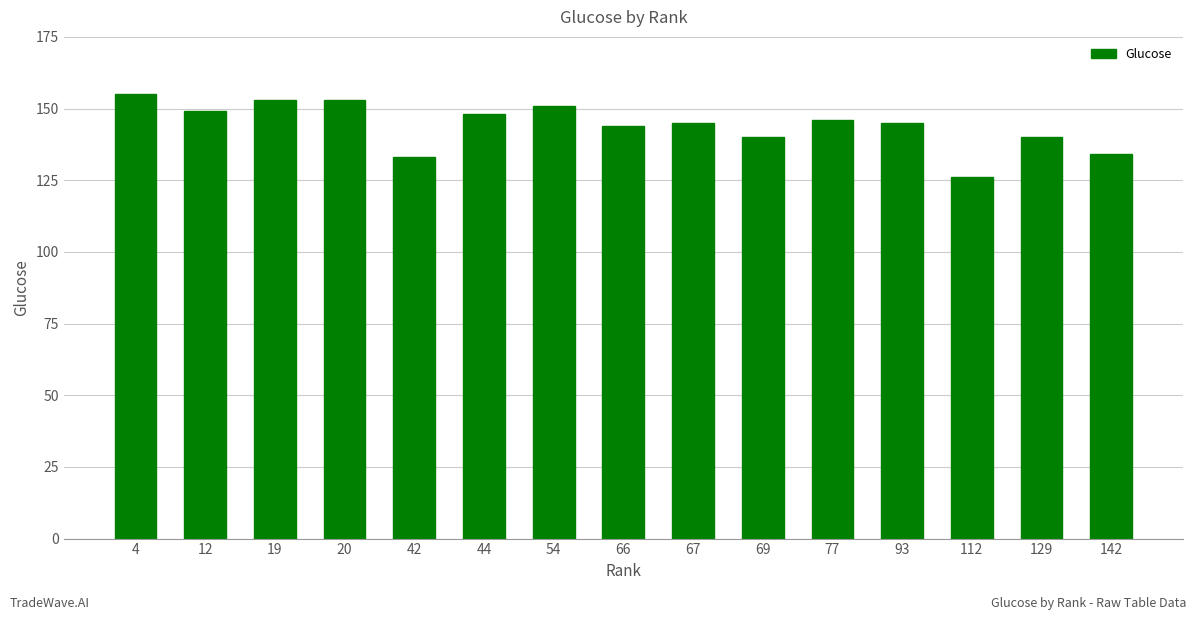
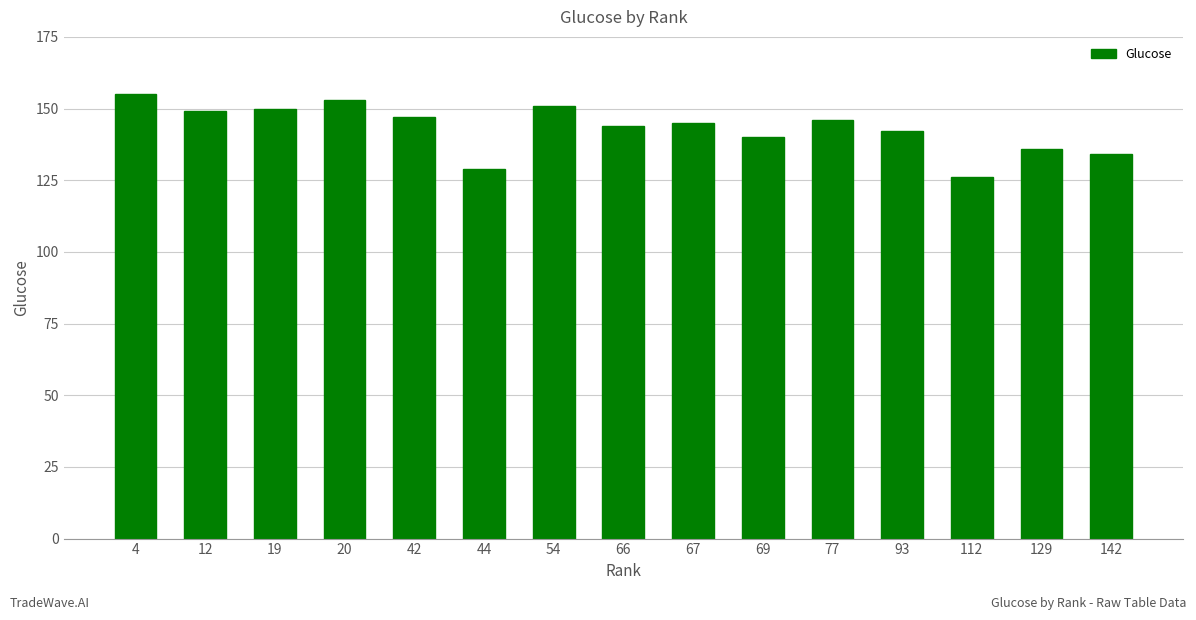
  {
    "4": 155,
    "12": 149,
-   "19": 153,
+   "19": 150,
    "20": 153,
-   "42": 133,
-   "44": 148,
+   "42": 147,
+   "44": 129,
    "54": 151,
    "66": 144,
    "67": 145,
    "69": 140,
    "77": 146,
-   "93": 145,
+   "93": 142,
    "112": 126,
-   "129": 140,
+   "129": 136,
    "142": 134
  }
